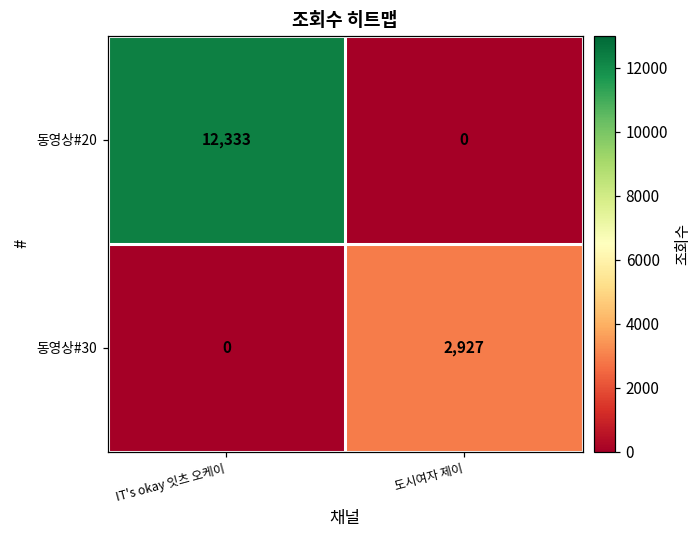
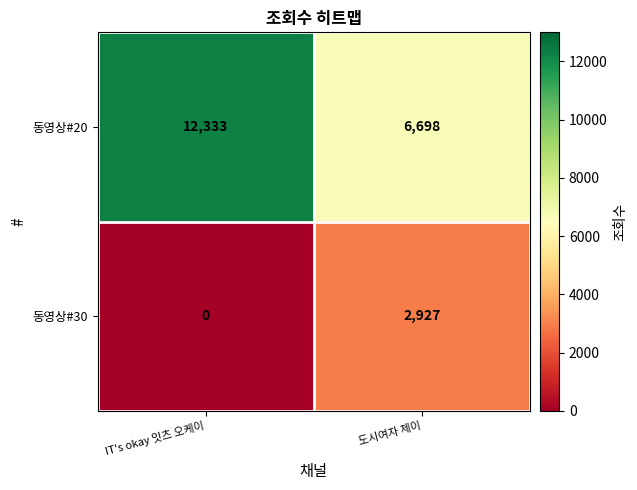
  {
    "동영상#20": {
      "IT's okay 잇츠 오케이": "12,333",
-     "도시여자 제이": "0"
+     "도시여자 제이": "6,698"
    },
    "동영상#30": {
      "IT's okay 잇츠 오케이": "0",
      "도시여자 제이": "2,927"
    }
  }
